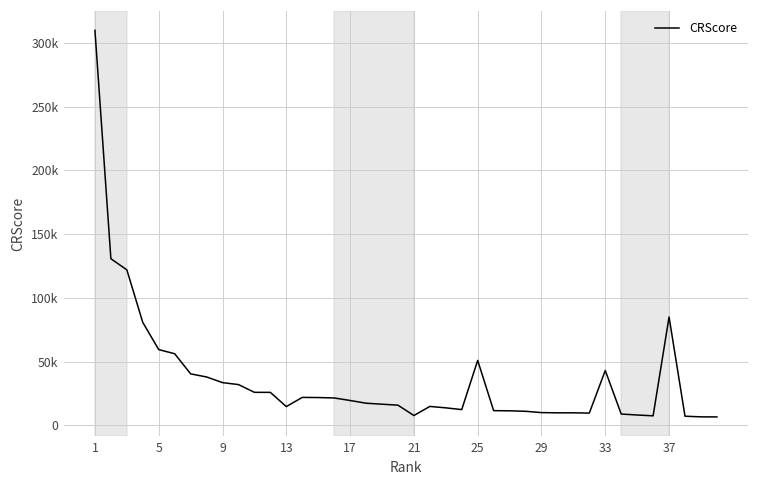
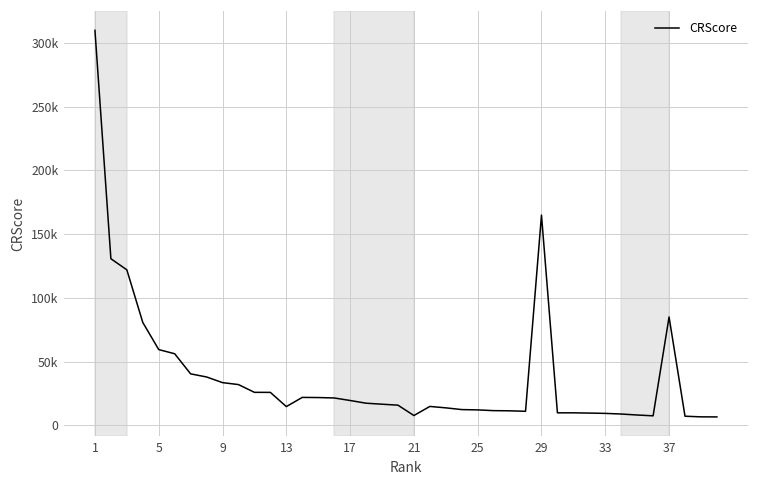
  {
    "1": 310000,
    "5": 59000,
    "9": 33000,
    "13": 15000,
    "17": 19000,
    "21": 8000,
-   "25": 51000,
-   "29": 10000,
-   "33": 43000,
+   "25": 12000,
+   "29": 165000,
+   "33": 9000,
    "37": 85000
  }
